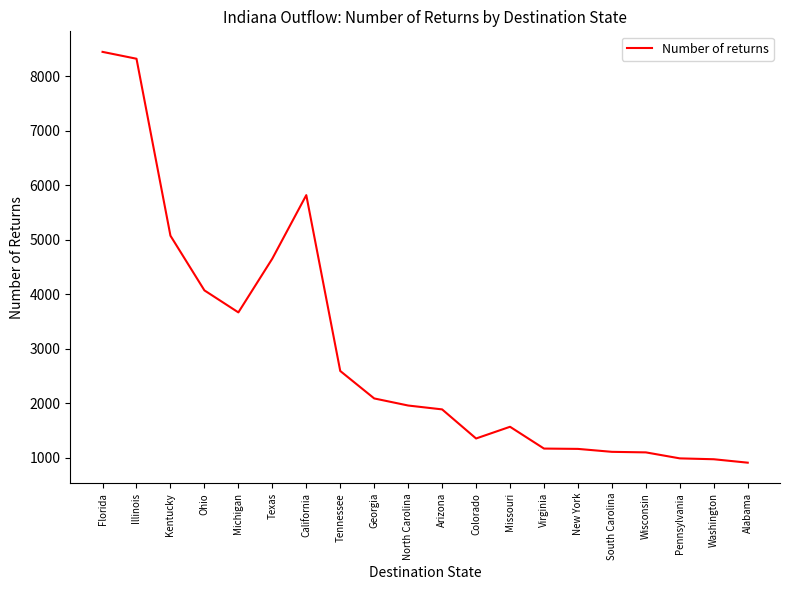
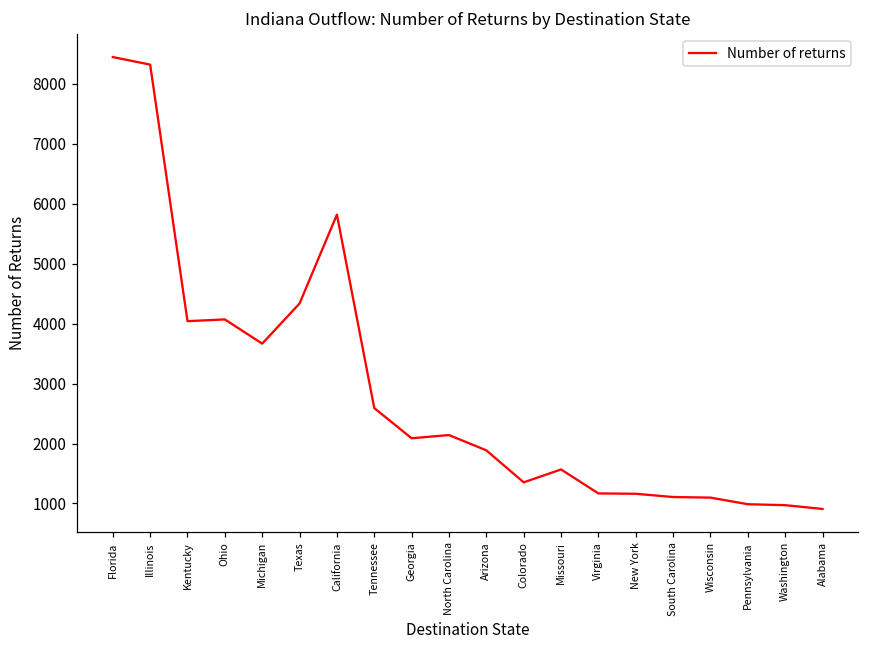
  {
    "Florida": 8400,
    "Illinois": 8300,
-   "Kentucky": 5100,
+   "Kentucky": 4000,
    "Ohio": 4100,
    "Michigan": 3700,
-   "Texas": 4700,
+   "Texas": 4300,
    "California": 5800,
    "Tennessee": 2600,
    "Georgia": 2100,
-   "North Carolina": 2000,
+   "North Carolina": 2100,
    "Arizona": 1900,
    "Colorado": 1400,
    "Missouri": 1600,
    "Virginia": 1200,
    "New York": 1200,
    "South Carolina": 1100,
    "Wisconsin": 1100,
    "Pennsylvania": 1000,
    "Washington": 1000,
    "Alabama": 900
  }
